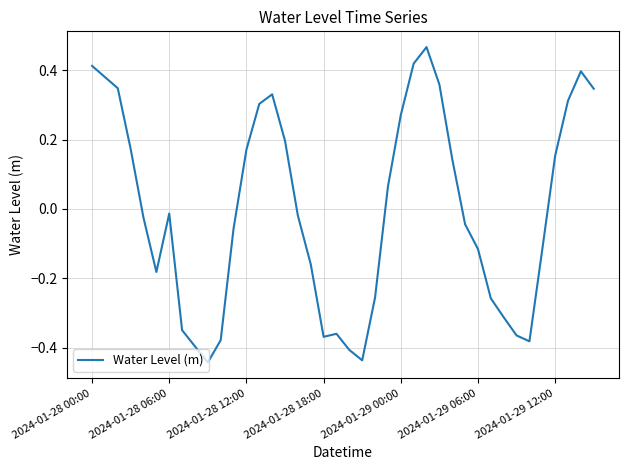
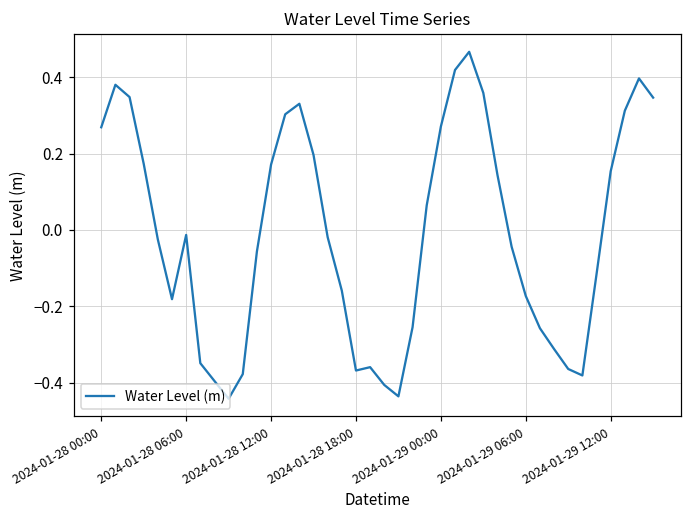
  {
-   "2024-01-28 00:00": 0.41,
+   "2024-01-28 00:00": 0.27,
    "2024-01-28 06:00": -0.01,
    "2024-01-28 12:00": 0.17,
    "2024-01-28 18:00": -0.37,
    "2024-01-29 00:00": 0.27,
-   "2024-01-29 06:00": -0.12,
+   "2024-01-29 06:00": -0.17,
    "2024-01-29 12:00": 0.15
  }
